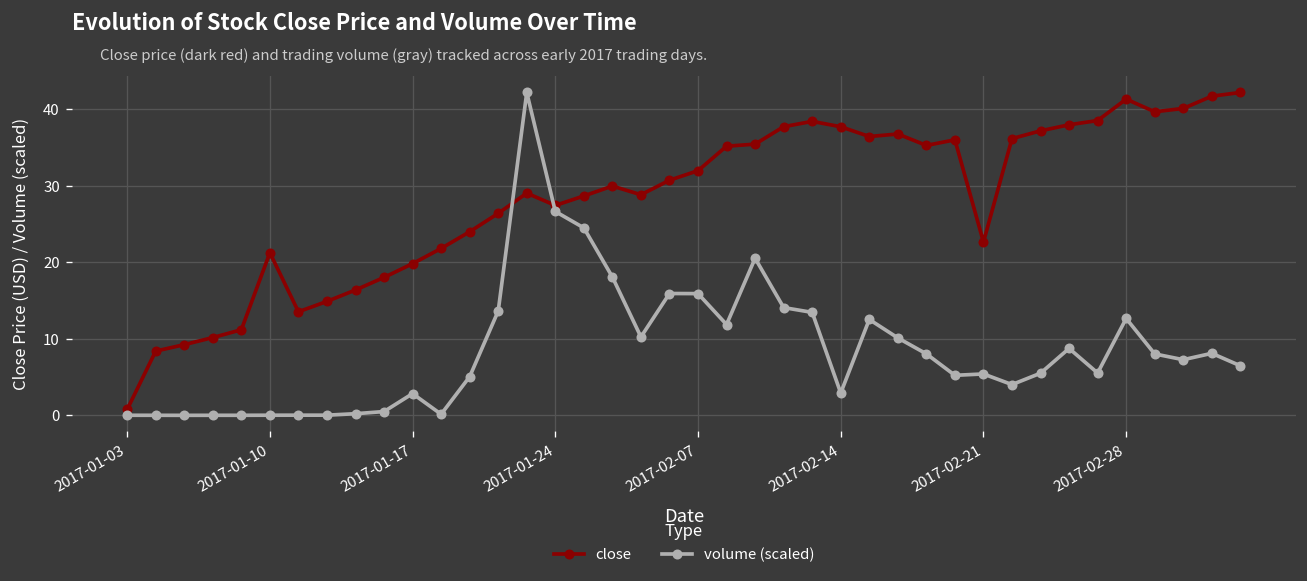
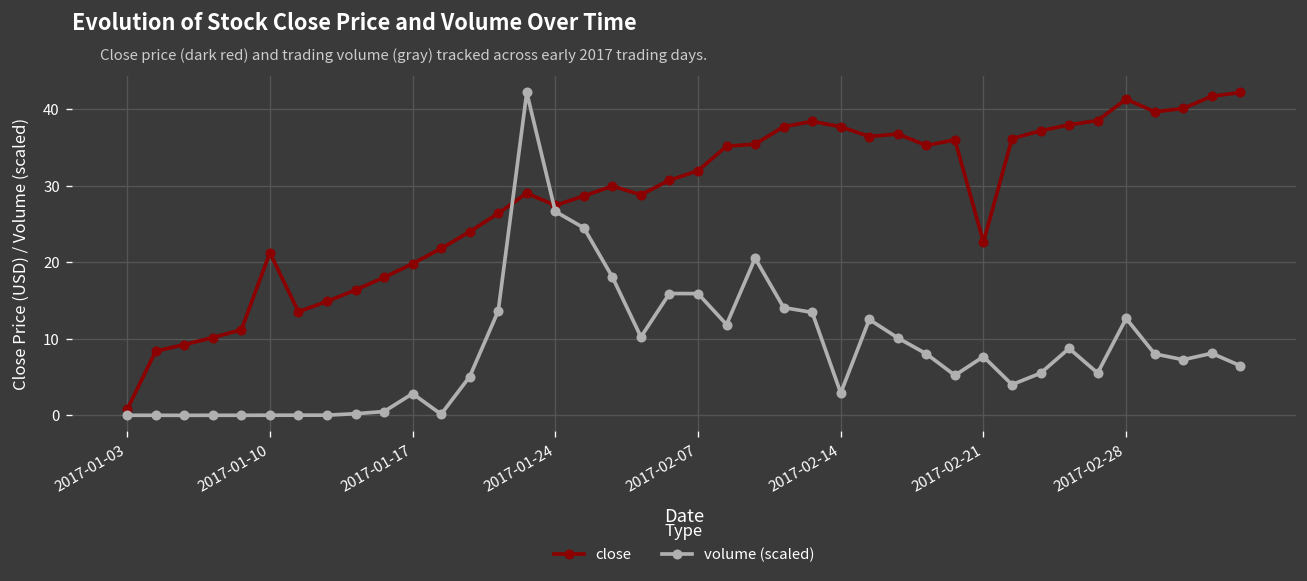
  {
    "close": {
      "2017-01-03": 1,
      "2017-01-10": 21,
      "2017-01-17": 20,
      "2017-01-24": 27,
      "2017-02-07": 32,
      "2017-02-14": 38,
      "2017-02-21": 23,
      "2017-02-28": 41
    },
    "volume (scaled)": {
      "2017-01-03": 0,
      "2017-01-10": 0,
      "2017-01-17": 3,
      "2017-01-24": 27,
      "2017-02-07": 16,
      "2017-02-14": 3,
-     "2017-02-21": 5,
+     "2017-02-21": 8,
      "2017-02-28": 13
    }
  }
